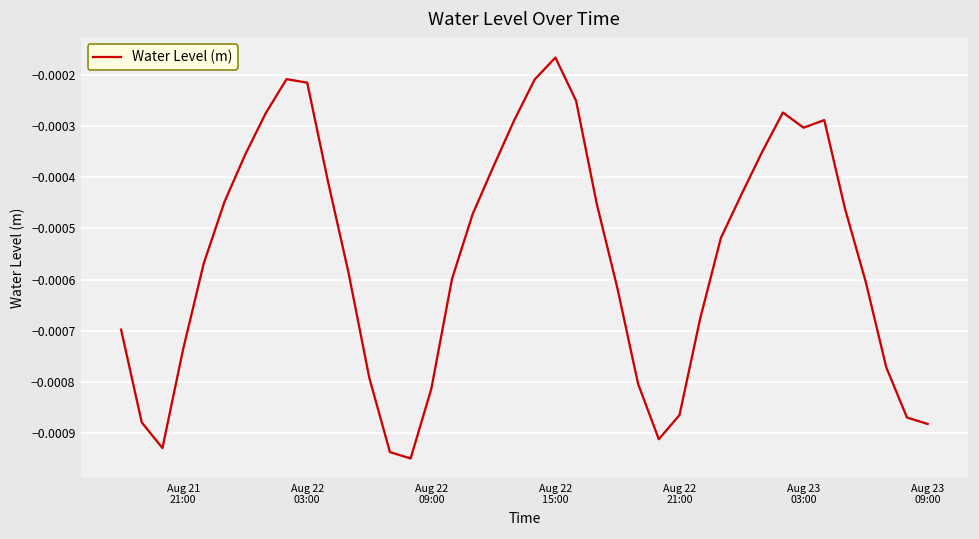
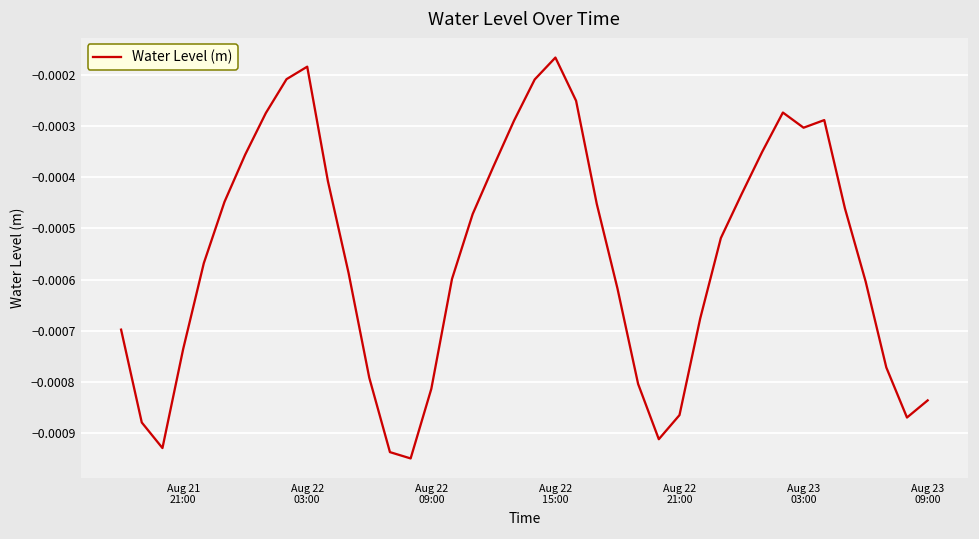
  {
    "Aug 21 21:00": -0.00074,
-   "Aug 22 03:00": -0.00022,
+   "Aug 22 03:00": -0.00018,
    "Aug 22 09:00": -0.00081,
    "Aug 22 15:00": -0.00017,
    "Aug 22 21:00": -0.00086,
    "Aug 23 03:00": -0.00030,
-   "Aug 23 09:00": -0.00088
+   "Aug 23 09:00": -0.00084
  }
